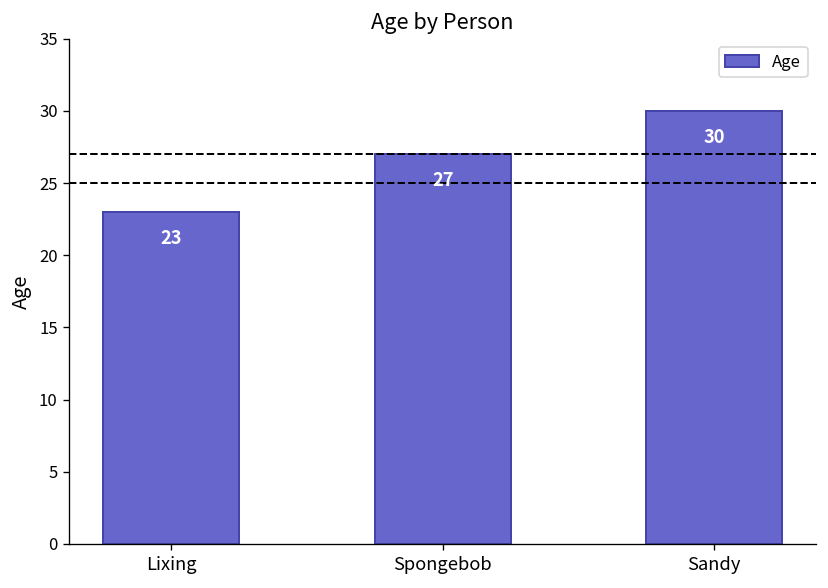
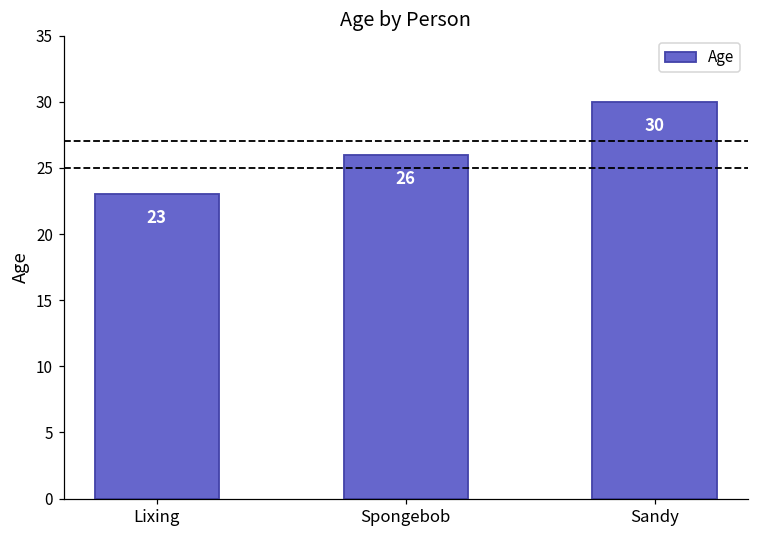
  {
    "Lixing": 23,
-   "Spongebob": 27,
+   "Spongebob": 26,
    "Sandy": 30
  }
